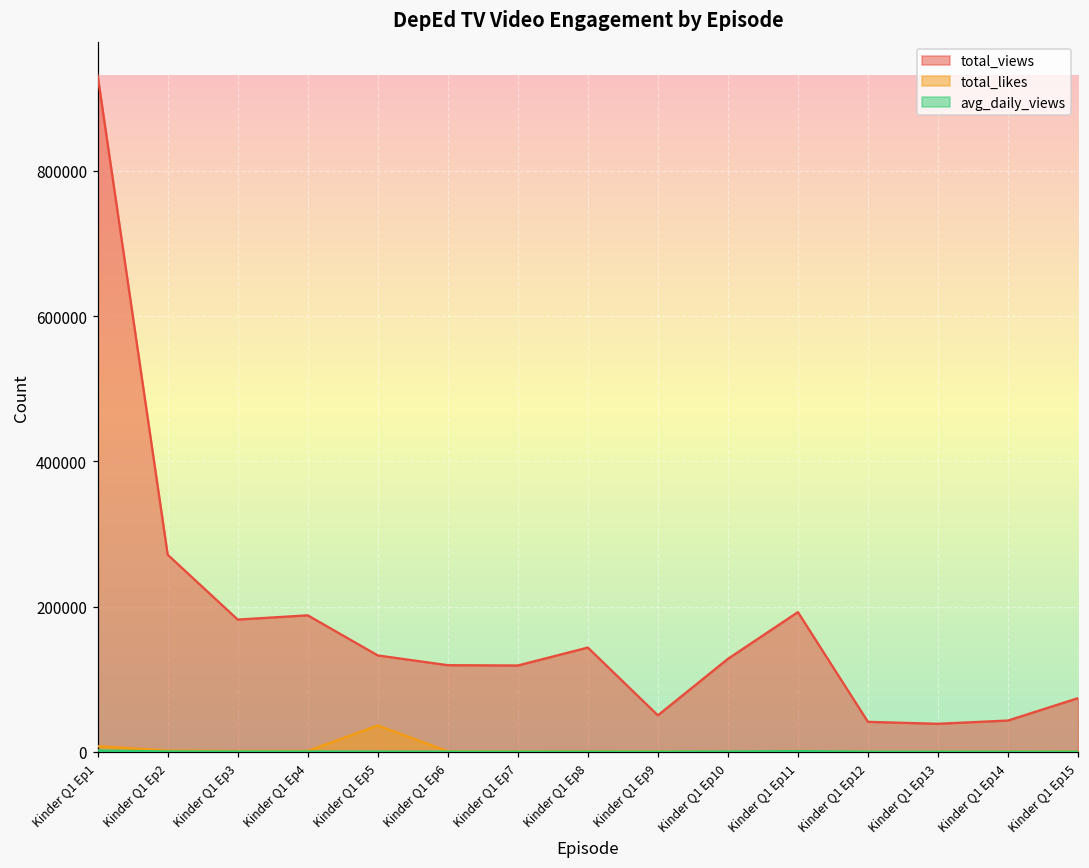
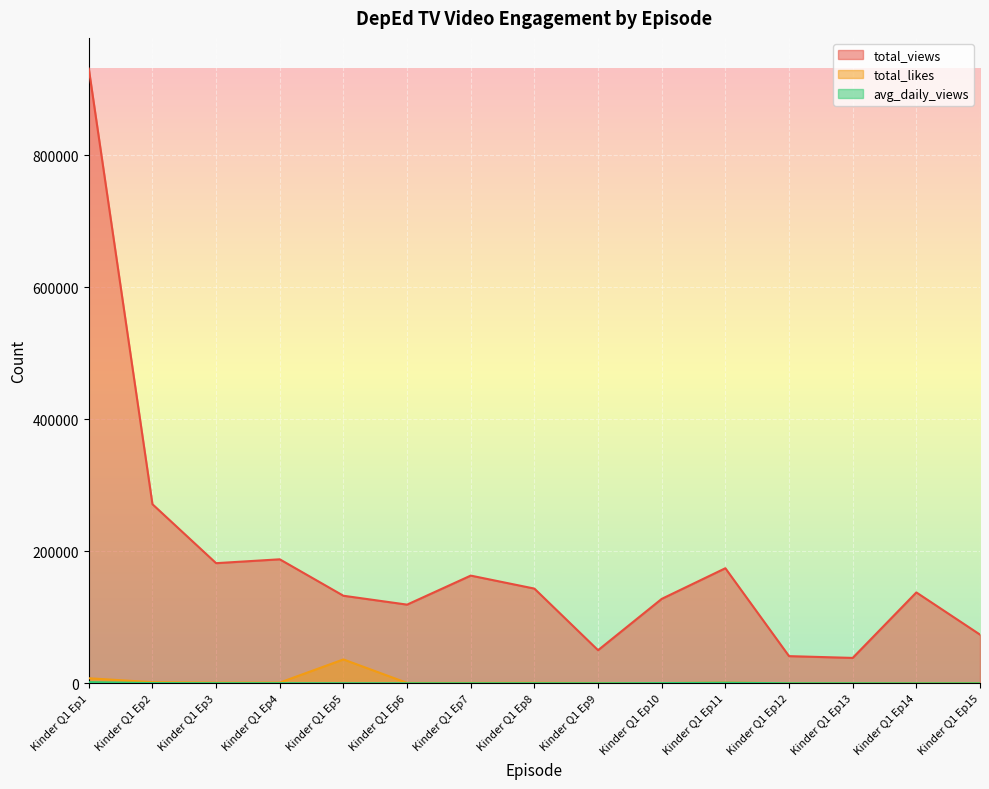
  {
    "total_views": {
      "Kinder Q1 Ep1": 930000,
      "Kinder Q1 Ep2": 270000,
      "Kinder Q1 Ep3": 180000,
      "Kinder Q1 Ep4": 190000,
      "Kinder Q1 Ep5": 130000,
      "Kinder Q1 Ep6": 120000,
-     "Kinder Q1 Ep7": 120000,
+     "Kinder Q1 Ep7": 160000,
      "Kinder Q1 Ep8": 140000,
      "Kinder Q1 Ep9": 50000,
      "Kinder Q1 Ep10": 130000,
-     "Kinder Q1 Ep11": 190000,
+     "Kinder Q1 Ep11": 170000,
      "Kinder Q1 Ep12": 40000,
      "Kinder Q1 Ep13": 40000,
-     "Kinder Q1 Ep14": 40000,
+     "Kinder Q1 Ep14": 140000,
      "Kinder Q1 Ep15": 70000
    },
    "total_likes": {
      "Kinder Q1 Ep1": 10000,
      "Kinder Q1 Ep5": 40000
    },
    "avg_daily_views": {
      "Kinder Q1 Ep1": 0,
      "Kinder Q1 Ep5": 0
    }
  }
